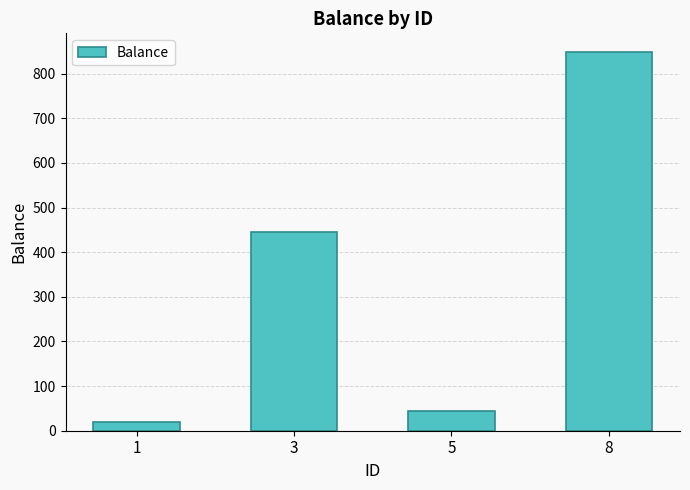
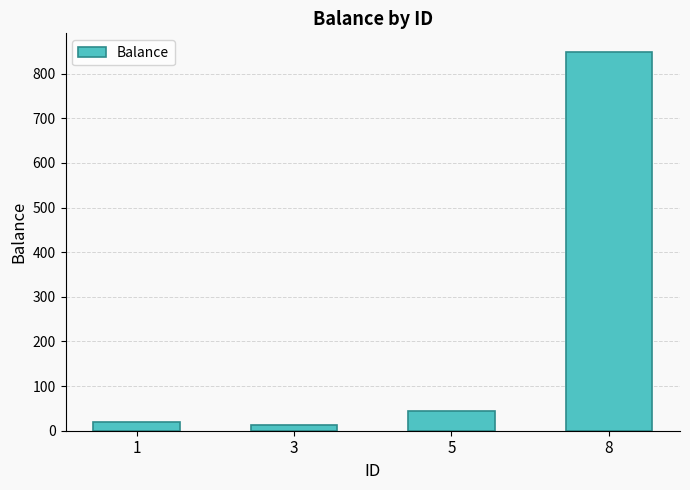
  {
    "1": 20,
-   "3": 450,
+   "3": 10,
    "5": 40,
    "8": 850
  }
